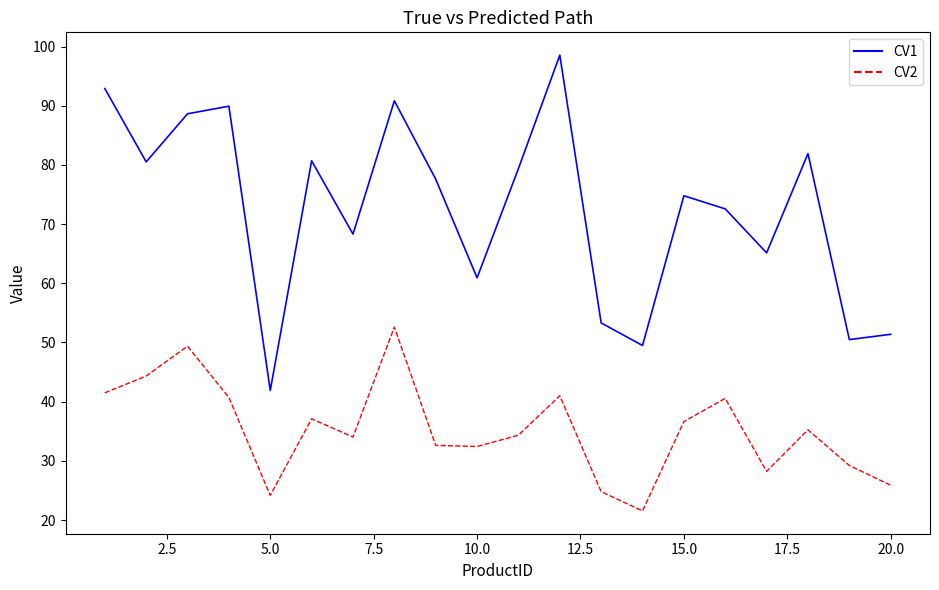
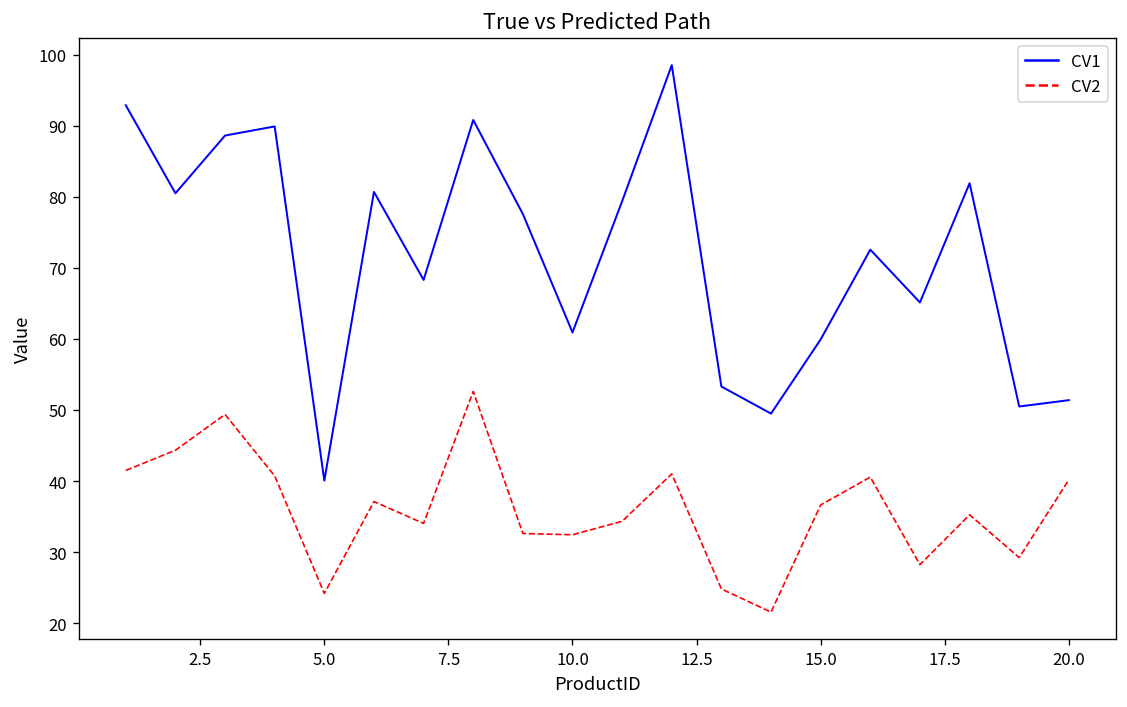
  {
    "CV1": {
-     "5.0": 42,
+     "5.0": 40,
      "10.0": 61,
-     "15.0": 75,
+     "15.0": 60,
      "20.0": 51
    },
    "CV2": {
      "5.0": 24,
      "10.0": 32,
      "15.0": 37,
-     "20.0": 26
+     "20.0": 40
    }
  }
